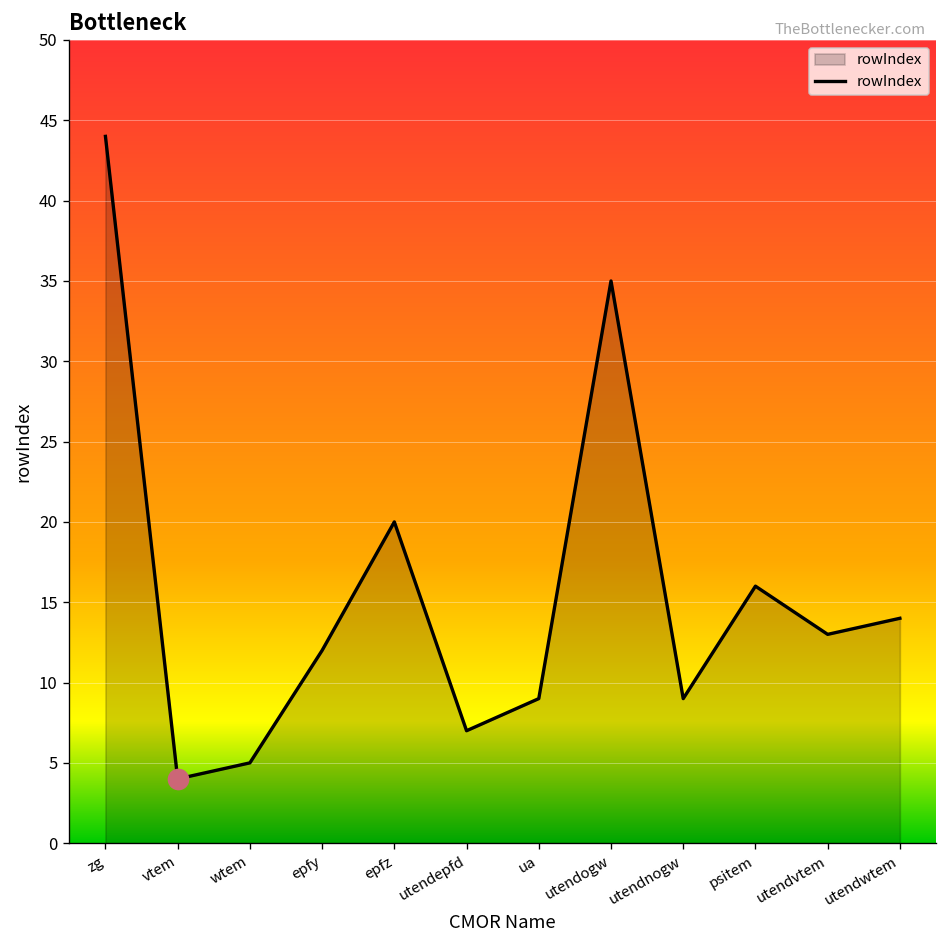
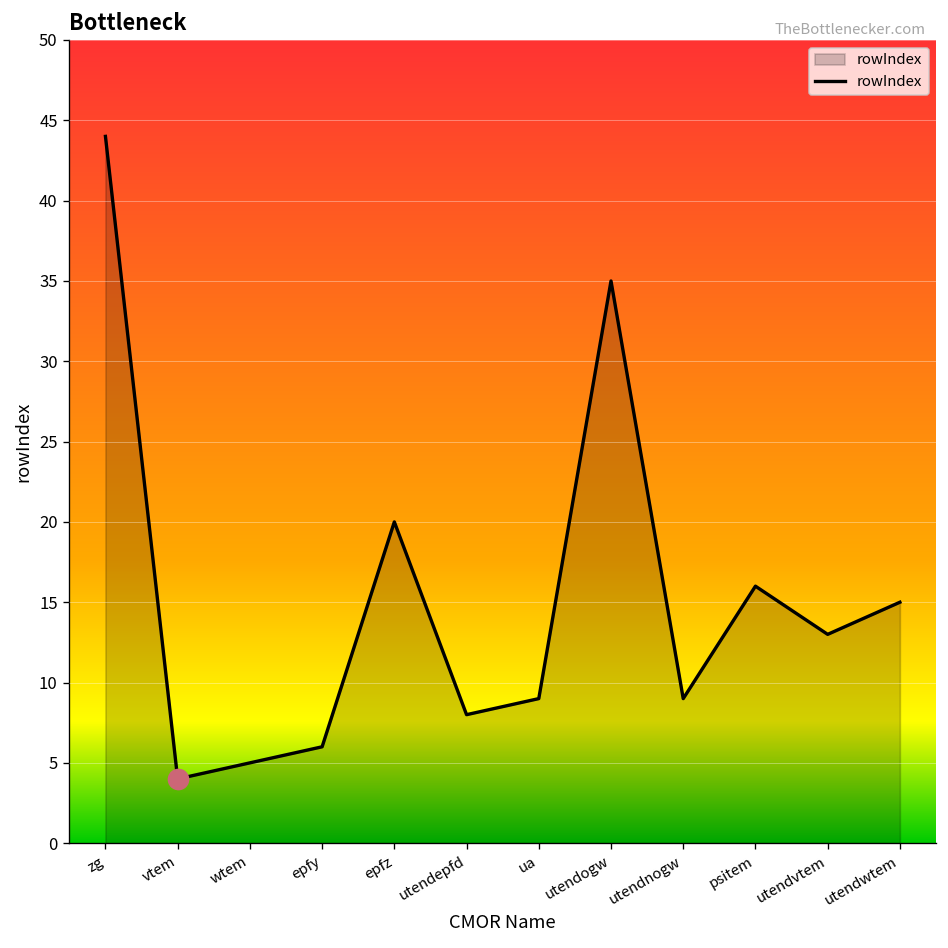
  {
    "rowIndex": {
      "zg": 44,
      "wtem": 5,
-     "epfy": 12,
+     "epfy": 6,
      "epfz": 20,
-     "utendepfd": 7,
+     "utendepfd": 8,
      "ua": 9,
      "utendogw": 35,
      "utendnogw": 9,
      "psitem": 16,
      "utendvtem": 13,
-     "utendwtem": 14
+     "utendwtem": 15
    }
  }
